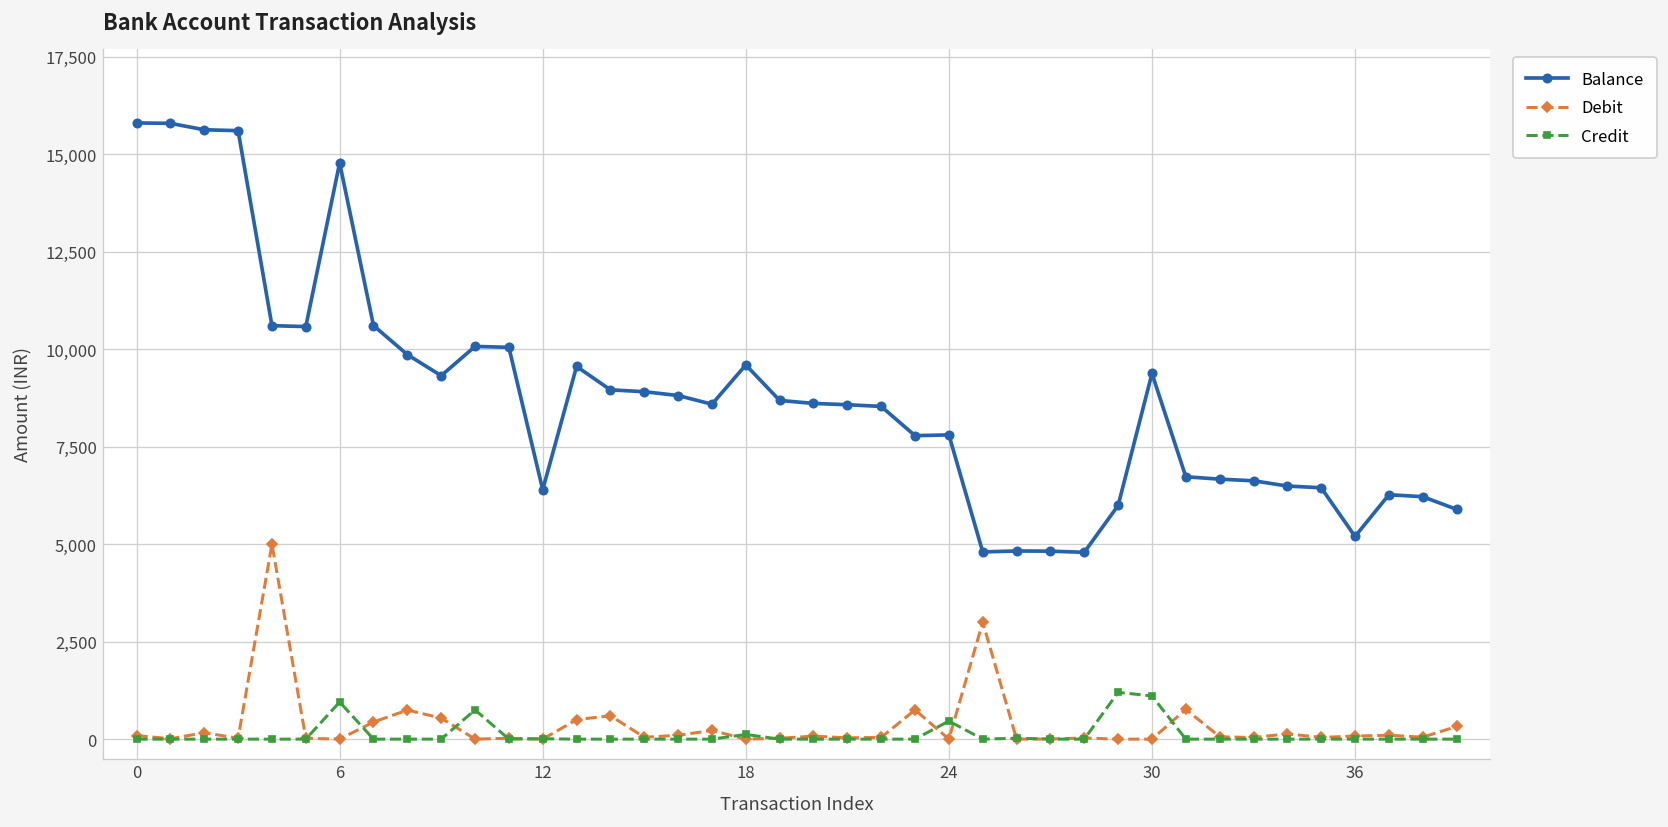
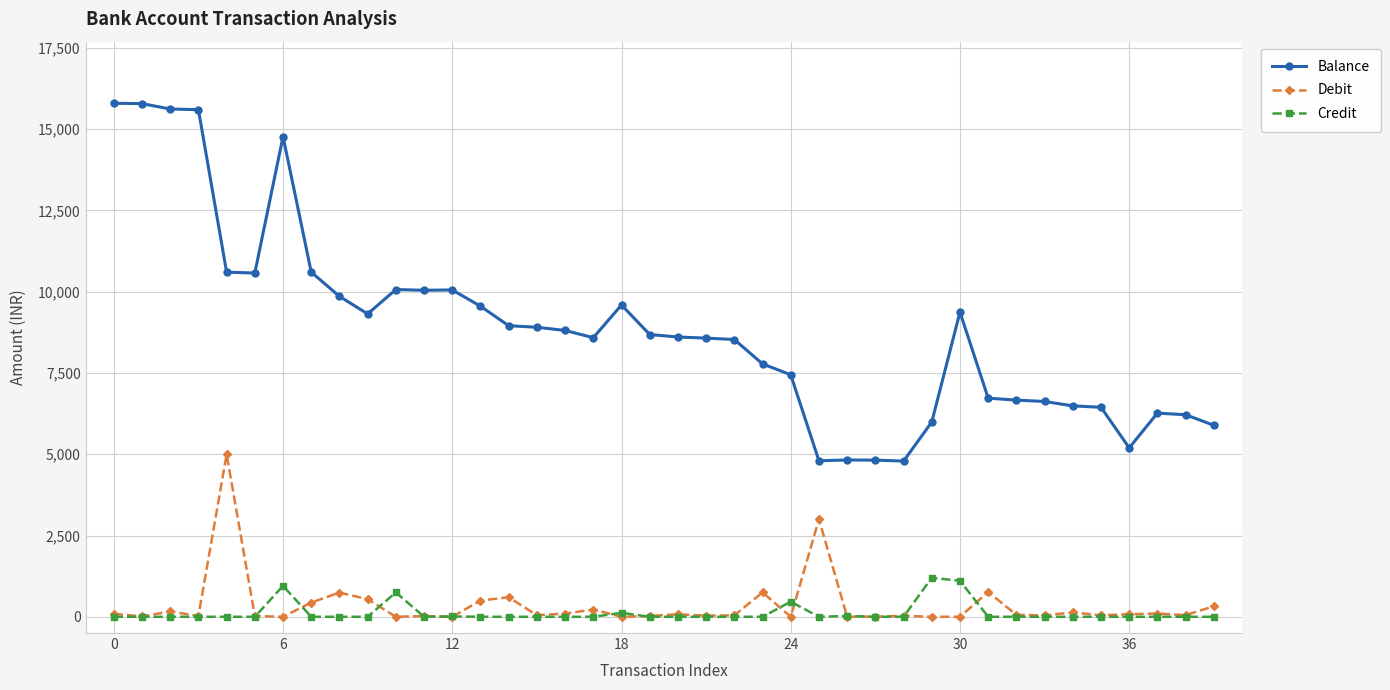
  {
    "Balance": {
      "0": "15,800",
      "6": "14,800",
-     "12": "6,400",
+     "12": "10,100",
      "18": "9,600",
-     "24": "7,800",
+     "24": "7,400",
      "30": "9,400",
      "36": "5,200"
    },
    "Debit": {
      "0": "100",
      "6": "0",
      "18": "0",
      "24": "0",
      "30": "0",
      "36": "100"
    },
    "Credit": {
      "0": "0",
      "6": "1,000",
      "18": "100",
      "24": "500",
      "30": "1,100",
      "36": "0"
    }
  }
